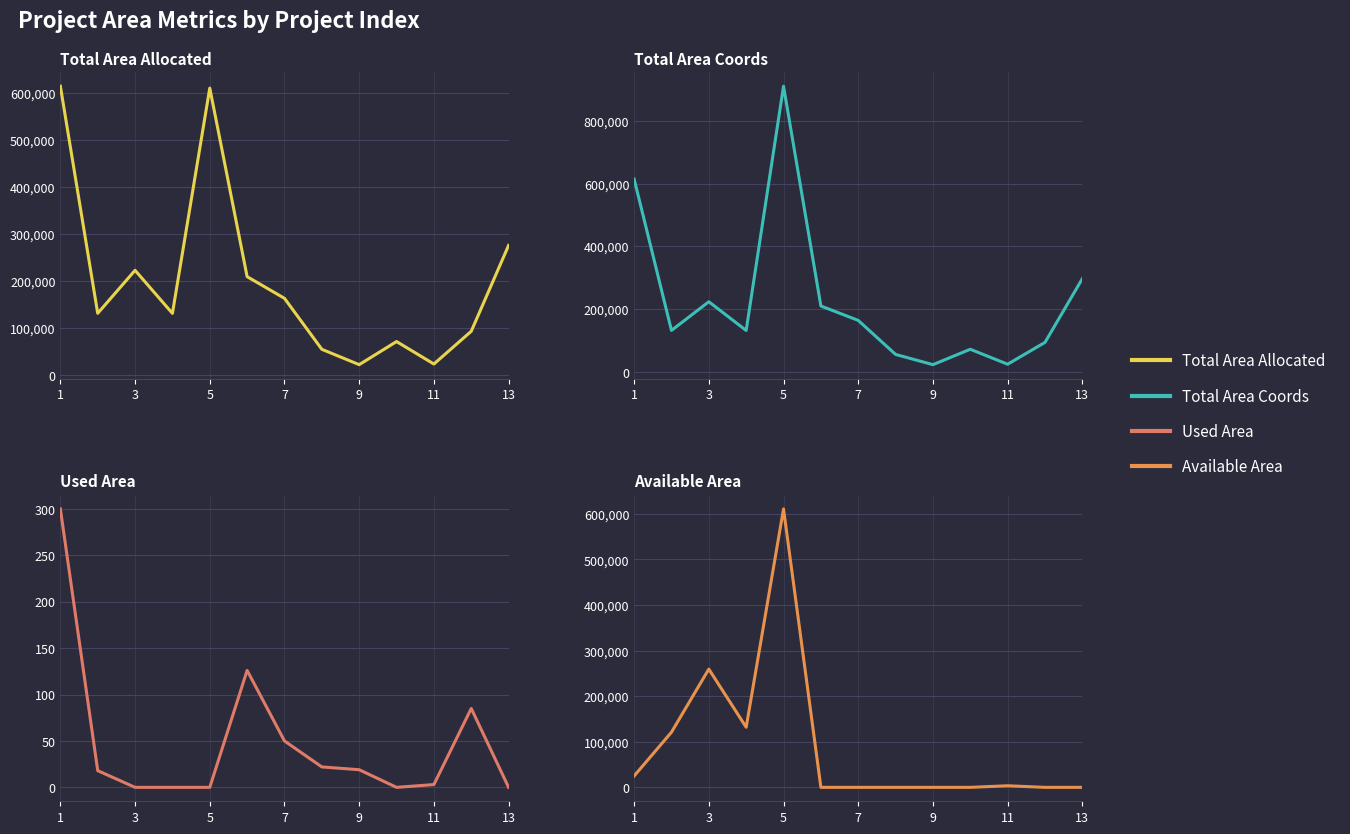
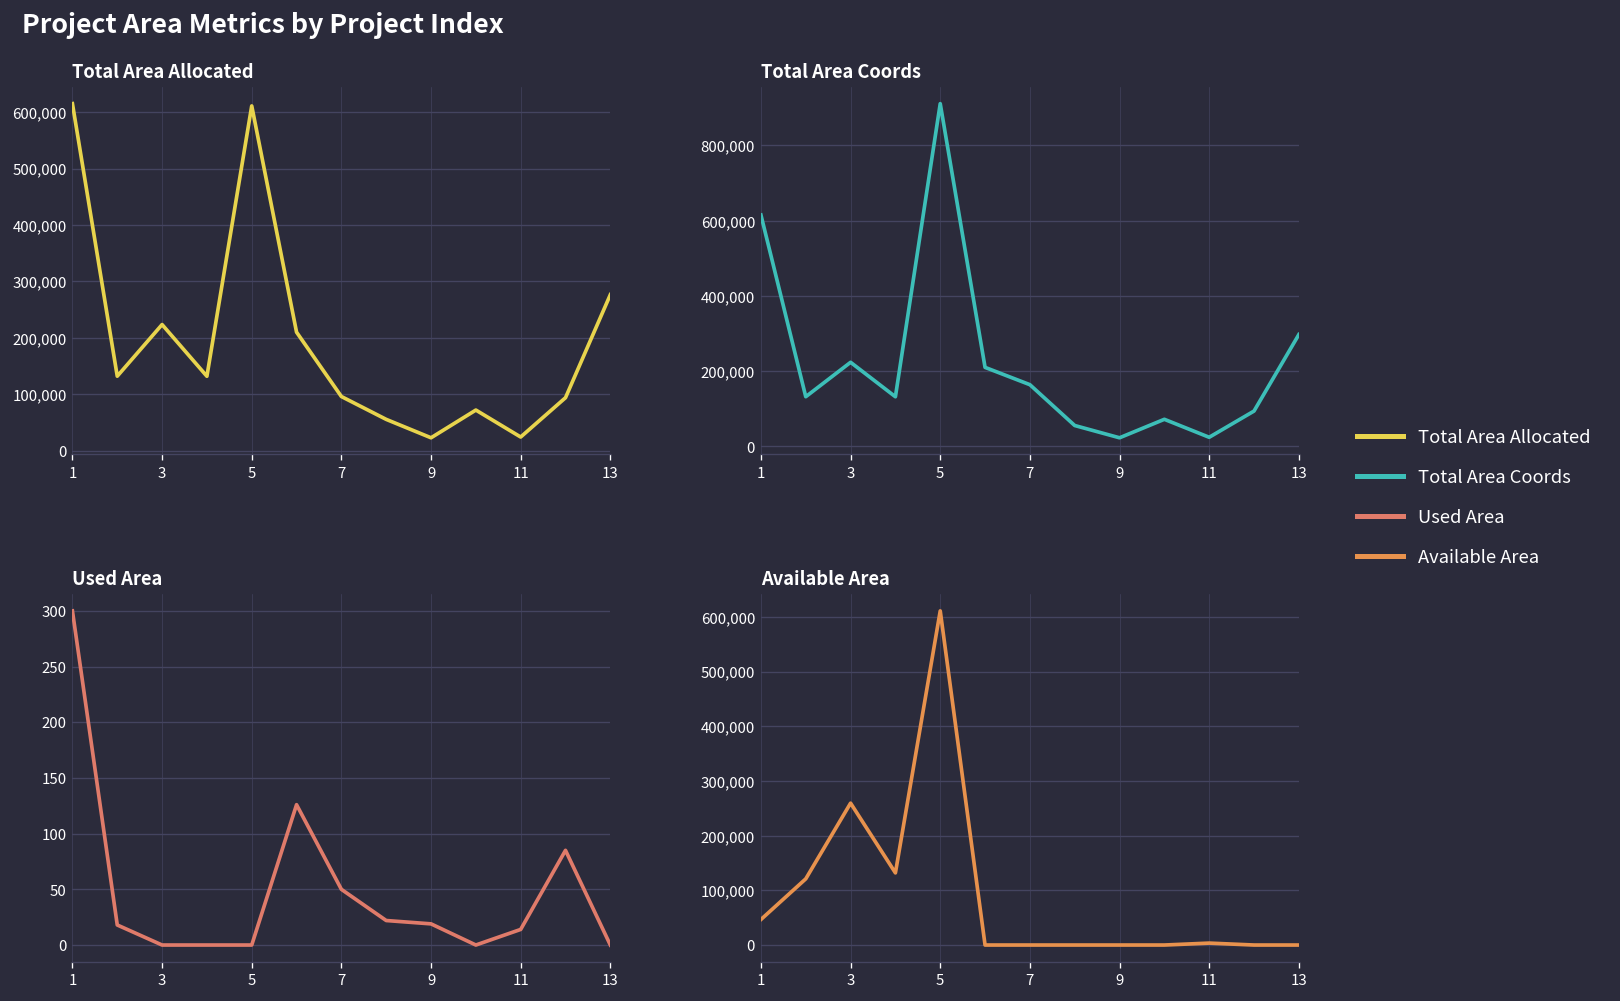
  {
    "Total Area Allocated": {
      "1": "620,000",
      "3": "220,000",
      "5": "610,000",
-     "7": "160,000",
+     "7": "100,000",
      "9": "20,000",
      "11": "20,000",
      "13": "280,000"
    },
    "Total Area Coords": {
      "1": "620,000",
      "3": "220,000",
      "5": "910,000",
      "7": "160,000",
      "9": "20,000",
      "11": "20,000",
      "13": "300,000"
    },
    "Used Area": {
      "1": "300",
      "3": "0",
      "5": "0",
      "7": "50",
      "9": "20",
-     "11": "0",
+     "11": "10",
      "13": "0"
    },
    "Available Area": {
-     "1": "20,000",
+     "1": "50,000",
      "3": "260,000",
      "5": "610,000",
      "7": "0",
      "9": "0",
      "11": "0",
      "13": "0"
    }
  }
